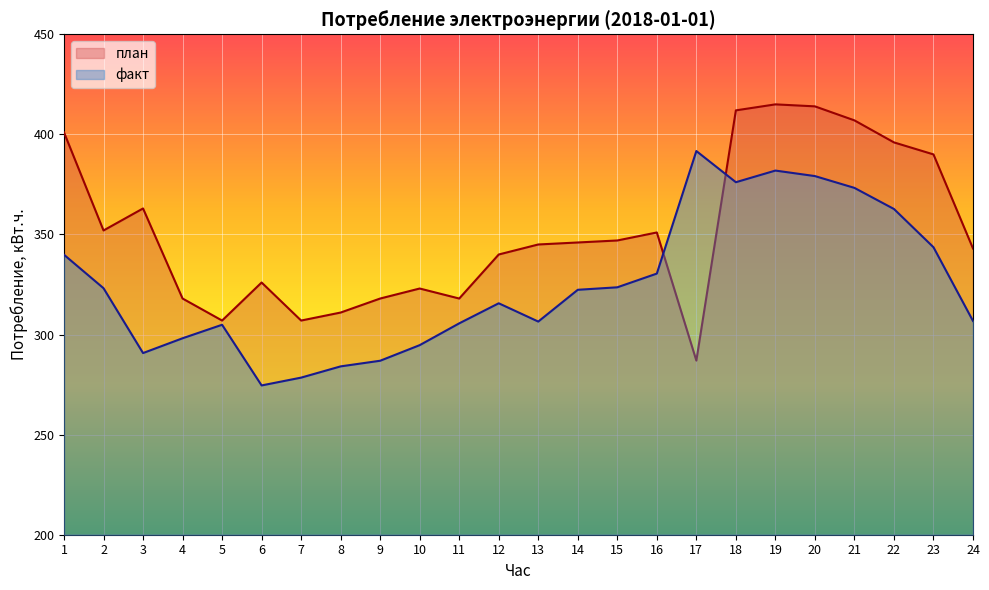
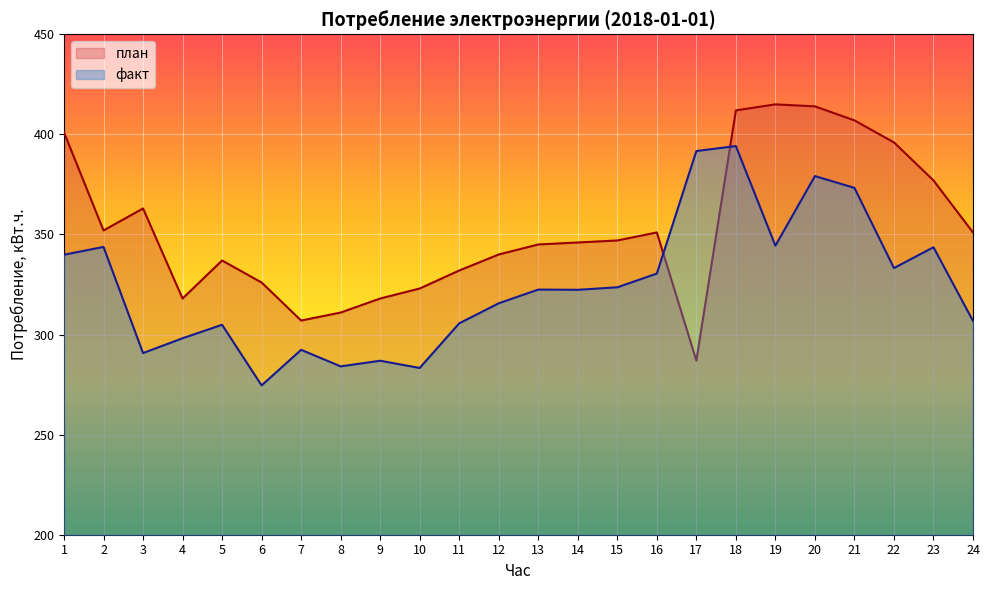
  {
    "план": {
      "1": 401,
      "2": 352,
      "3": 363,
      "4": 318,
-     "5": 307,
+     "5": 337,
      "6": 326,
      "7": 307,
      "8": 311,
      "9": 318,
      "10": 323,
-     "11": 318,
+     "11": 332,
      "12": 340,
      "13": 345,
      "14": 346,
      "15": 347,
      "16": 351,
      "17": 287,
      "18": 412,
      "19": 415,
      "20": 414,
      "21": 407,
      "22": 396,
-     "23": 390,
-     "24": 343
+     "23": 377,
+     "24": 351
    },
    "факт": {
      "1": 340,
-     "2": 323,
+     "2": 344,
      "3": 291,
      "4": 298,
      "5": 305,
      "6": 275,
-     "7": 278,
+     "7": 292,
      "8": 284,
      "9": 287,
-     "10": 295,
+     "10": 283,
      "11": 306,
      "12": 316,
-     "13": 306,
+     "13": 322,
      "14": 322,
      "15": 324,
      "16": 330,
      "17": 392,
-     "18": 376,
-     "19": 382,
+     "18": 394,
+     "19": 344,
      "20": 379,
      "21": 373,
-     "22": 363,
+     "22": 333,
      "23": 344,
      "24": 307
    }
  }
